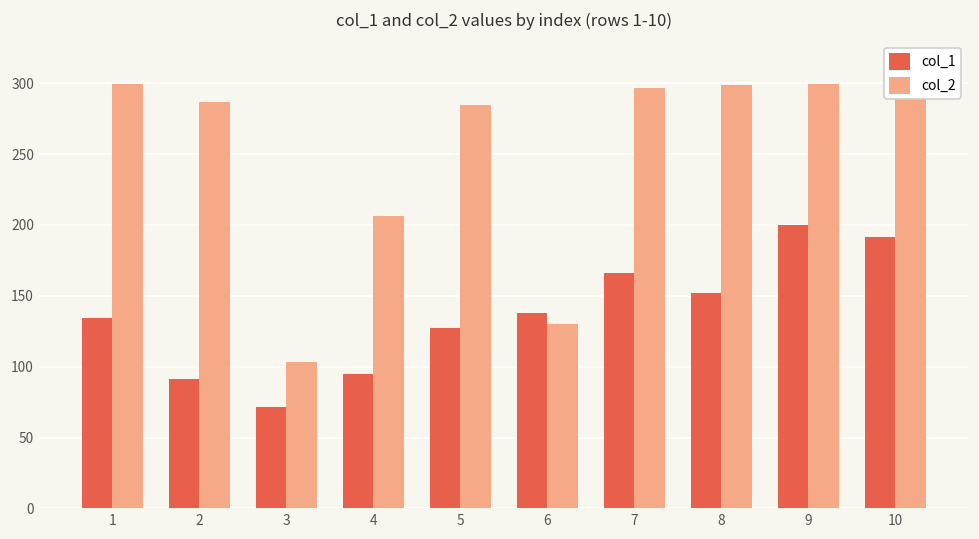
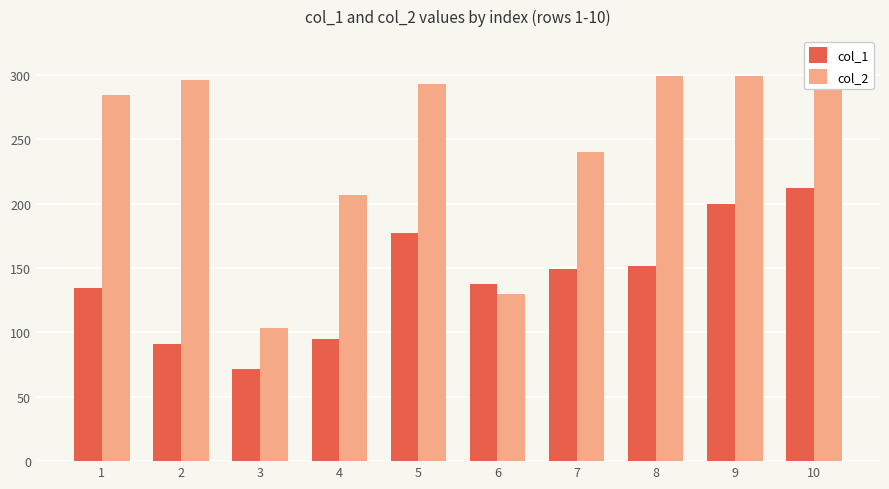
  {
    "col_1": {
      "1": 134,
      "2": 91,
      "3": 71,
      "4": 95,
-     "5": 127,
+     "5": 177,
      "6": 138,
-     "7": 166,
+     "7": 149,
      "8": 152,
      "9": 200,
-     "10": 192
+     "10": 212
    },
    "col_2": {
-     "1": 300,
-     "2": 287,
+     "1": 285,
+     "2": 296,
      "3": 103,
      "4": 207,
-     "5": 285,
+     "5": 293,
      "6": 130,
-     "7": 297,
+     "7": 240,
      "8": 299,
      "9": 299
    }
  }
